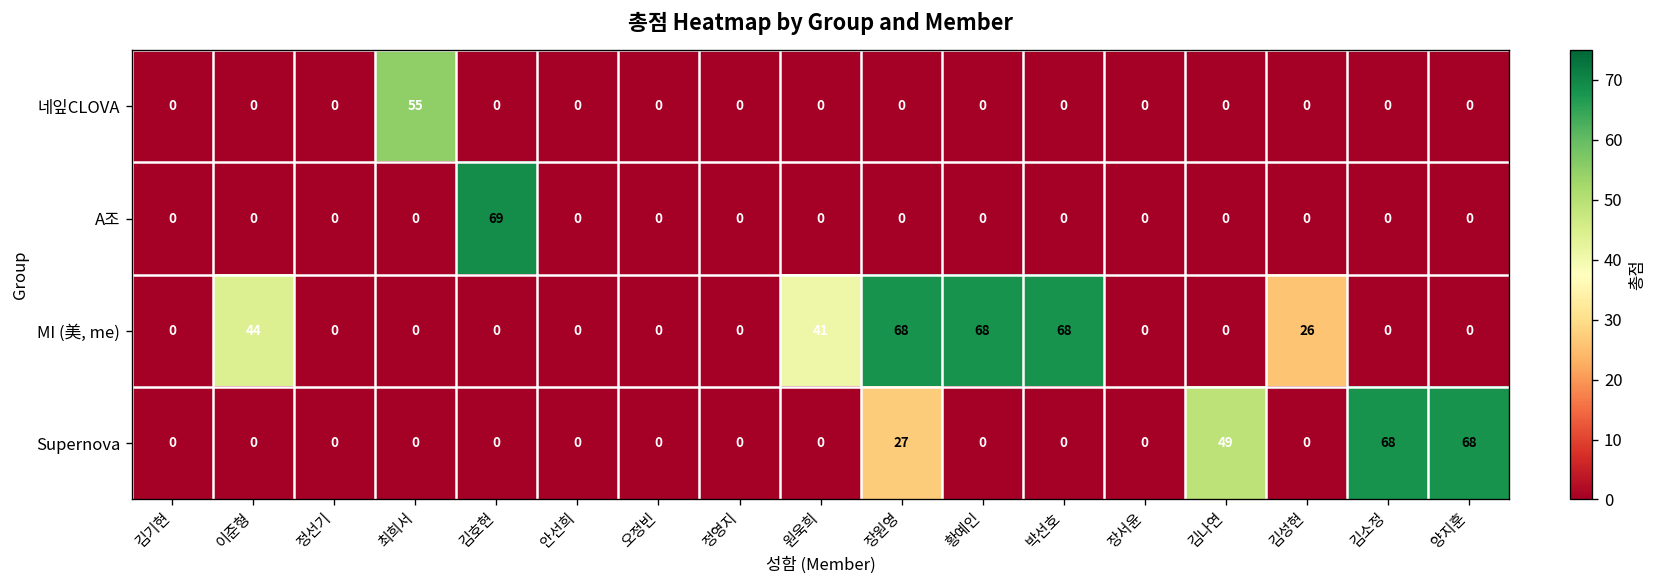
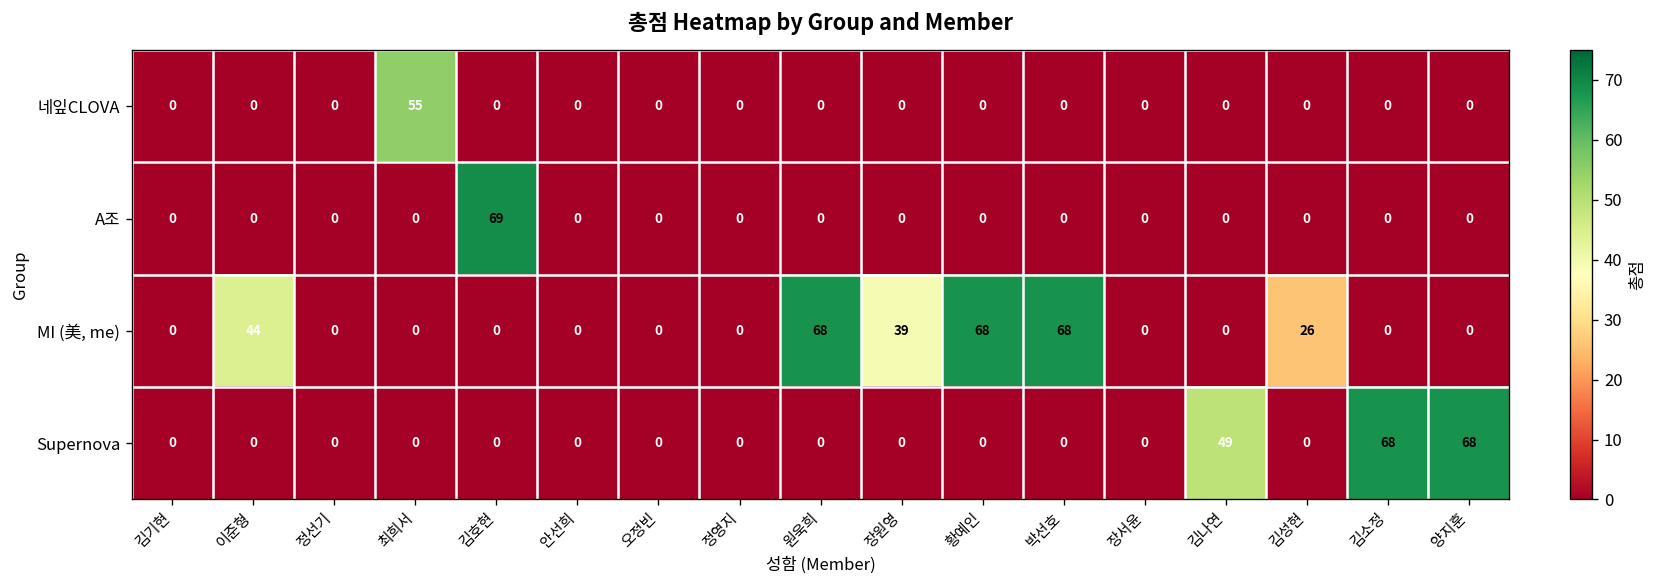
  {
    "네잎CLOVA": {
      "김기현": 0,
      "이준형": 0,
      "정선기": 0,
      "최희서": 55,
      "김호현": 0,
      "안선희": 0,
      "오정빈": 0,
      "정영지": 0,
      "원욱희": 0,
      "장원영": 0,
      "황예인": 0,
      "박선호": 0,
      "장서윤": 0,
      "김나연": 0,
      "김성현": 0,
      "김소정": 0,
      "양지훈": 0
    },
    "A조": {
      "김기현": 0,
      "이준형": 0,
      "정선기": 0,
      "최희서": 0,
      "김호현": 69,
      "안선희": 0,
      "오정빈": 0,
      "정영지": 0,
      "원욱희": 0,
      "장원영": 0,
      "황예인": 0,
      "박선호": 0,
      "장서윤": 0,
      "김나연": 0,
      "김성현": 0,
      "김소정": 0,
      "양지훈": 0
    },
    "MI (美, me)": {
      "김기현": 0,
      "이준형": 44,
      "정선기": 0,
      "최희서": 0,
      "김호현": 0,
      "안선희": 0,
      "오정빈": 0,
      "정영지": 0,
-     "원욱희": 41,
-     "장원영": 68,
+     "원욱희": 68,
+     "장원영": 39,
      "황예인": 68,
      "박선호": 68,
      "장서윤": 0,
      "김나연": 0,
      "김성현": 26,
      "김소정": 0,
      "양지훈": 0
    },
    "Supernova": {
      "김기현": 0,
      "이준형": 0,
      "정선기": 0,
      "최희서": 0,
      "김호현": 0,
      "안선희": 0,
      "오정빈": 0,
      "정영지": 0,
      "원욱희": 0,
-     "장원영": 27,
+     "장원영": 0,
      "황예인": 0,
      "박선호": 0,
      "장서윤": 0,
      "김나연": 49,
      "김성현": 0,
      "김소정": 68,
      "양지훈": 68
    }
  }
